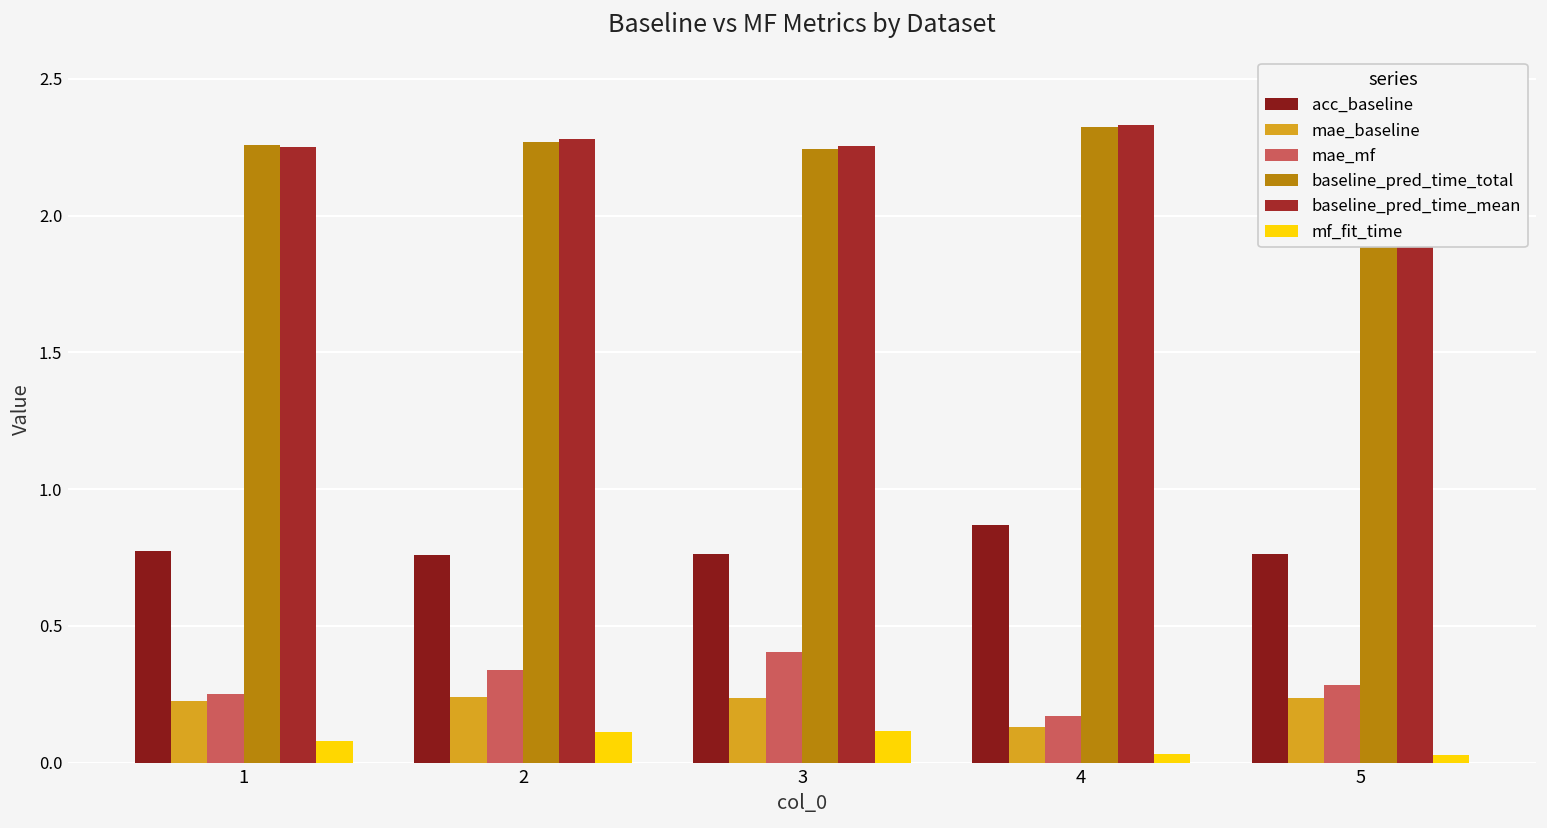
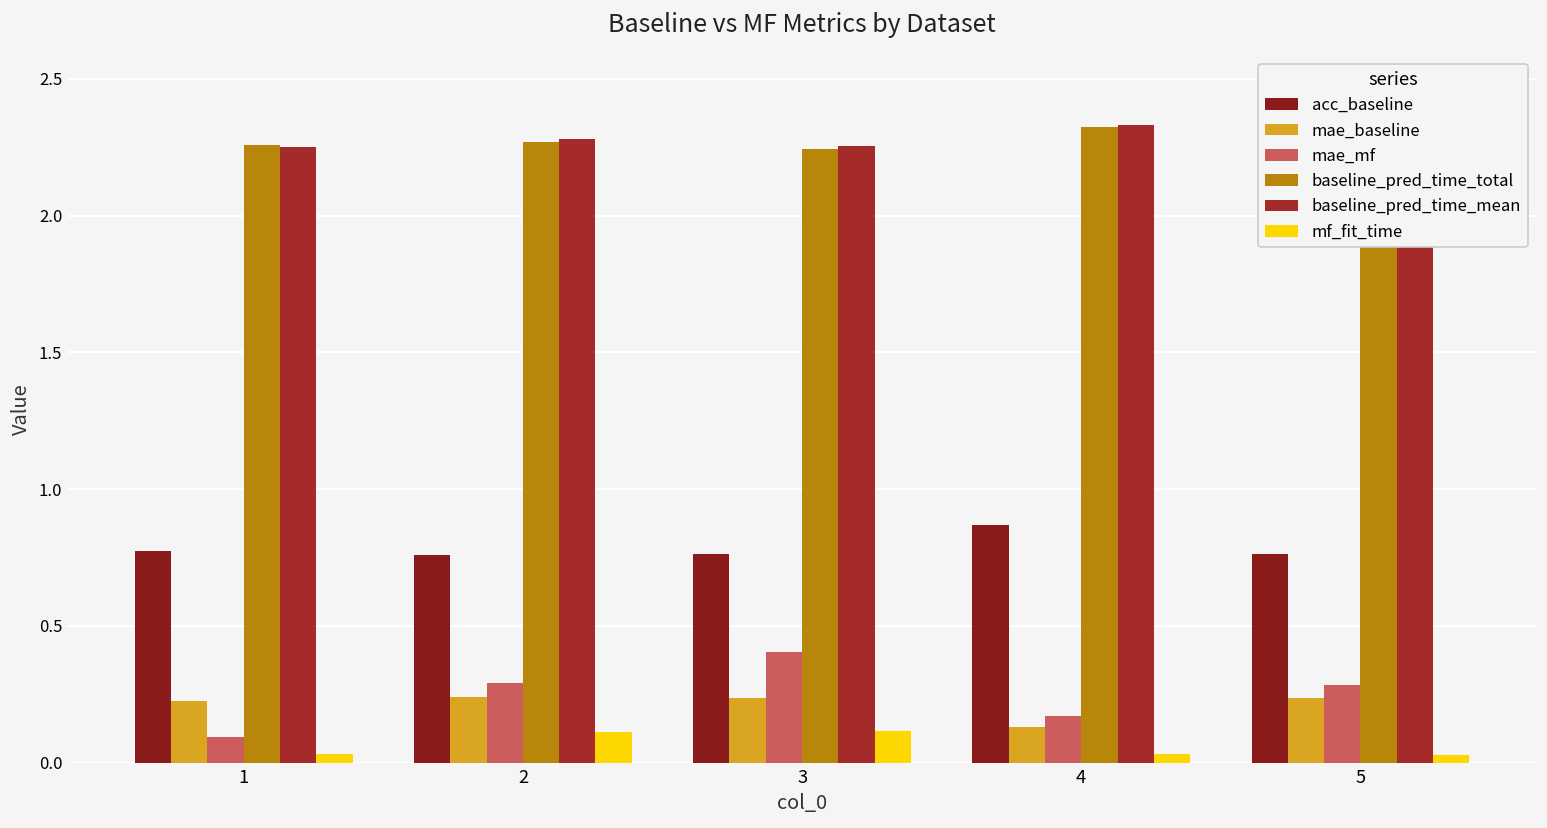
  {
    "mae_mf": {
-     "1": 0.25,
-     "2": 0.34,
+     "1": 0.09,
+     "2": 0.29,
      "3": 0.40,
      "4": 0.17,
      "5": 0.28
    },
    "mf_fit_time": {
-     "1": 0.08,
+     "1": 0.03,
      "2": 0.11,
      "3": 0.12,
      "4": 0.03,
      "5": 0.03
    }
  }
